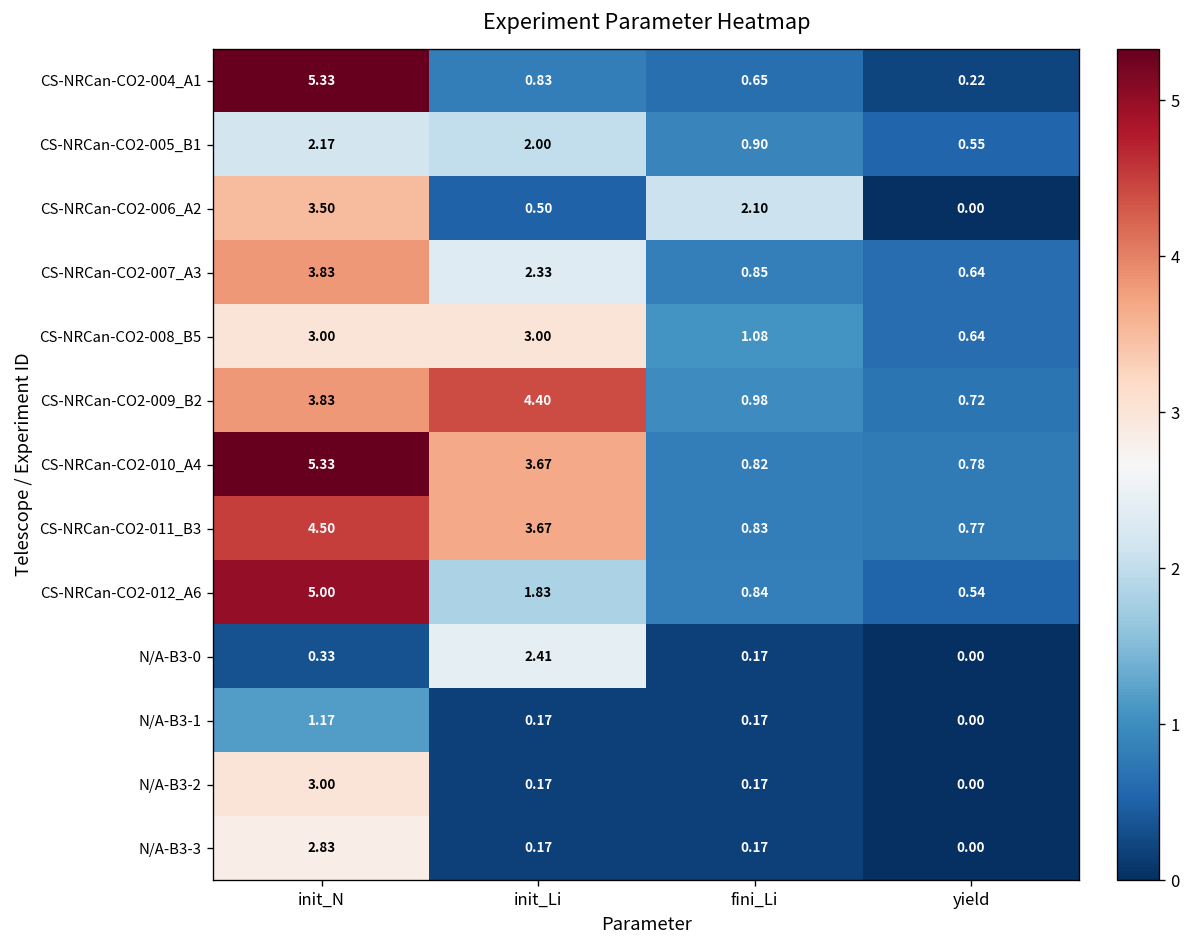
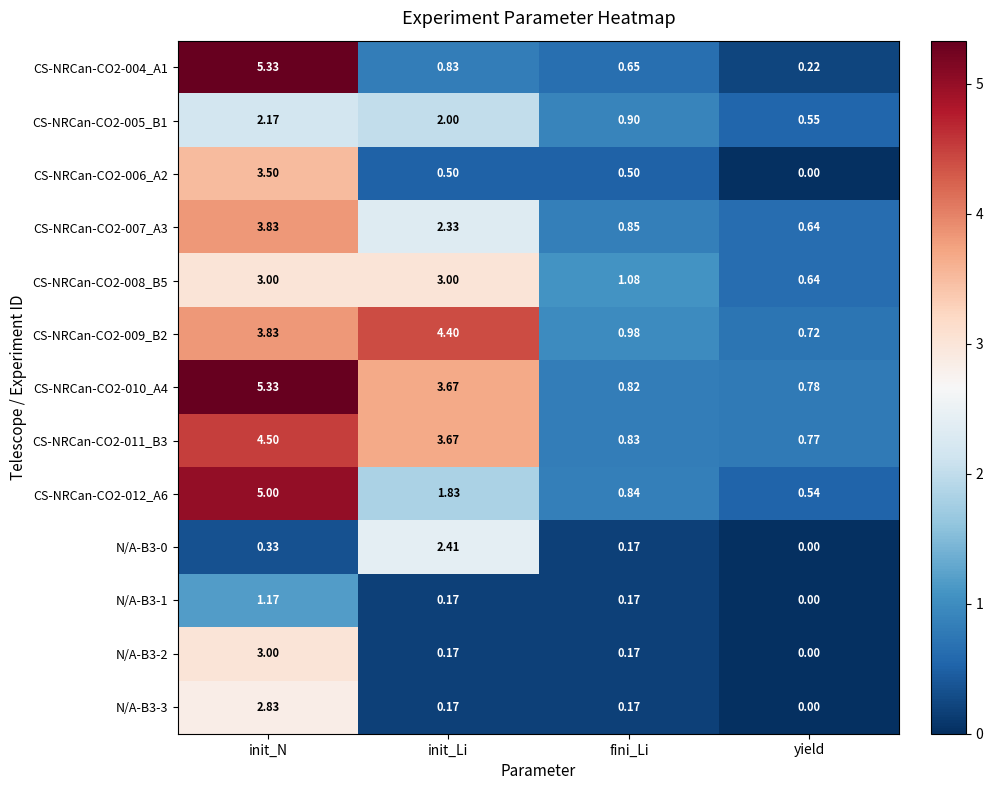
  {
    "CS-NRCan-CO2-004_A1": {
      "init_N": 5.33,
      "init_Li": 0.83,
      "fini_Li": 0.65,
      "yield": 0.22
    },
    "CS-NRCan-CO2-005_B1": {
      "init_N": 2.17,
      "init_Li": 2.00,
      "fini_Li": 0.90,
      "yield": 0.55
    },
    "CS-NRCan-CO2-006_A2": {
      "init_N": 3.50,
      "init_Li": 0.50,
-     "fini_Li": 2.10,
+     "fini_Li": 0.50,
      "yield": 0.00
    },
    "CS-NRCan-CO2-007_A3": {
      "init_N": 3.83,
      "init_Li": 2.33,
      "fini_Li": 0.85,
      "yield": 0.64
    },
    "CS-NRCan-CO2-008_B5": {
      "init_N": 3.00,
      "init_Li": 3.00,
      "fini_Li": 1.08,
      "yield": 0.64
    },
    "CS-NRCan-CO2-009_B2": {
      "init_N": 3.83,
      "init_Li": 4.40,
      "fini_Li": 0.98,
      "yield": 0.72
    },
    "CS-NRCan-CO2-010_A4": {
      "init_N": 5.33,
      "init_Li": 3.67,
      "fini_Li": 0.82,
      "yield": 0.78
    },
    "CS-NRCan-CO2-011_B3": {
      "init_N": 4.50,
      "init_Li": 3.67,
      "fini_Li": 0.83,
      "yield": 0.77
    },
    "CS-NRCan-CO2-012_A6": {
      "init_N": 5.00,
      "init_Li": 1.83,
      "fini_Li": 0.84,
      "yield": 0.54
    },
    "N/A-B3-0": {
      "init_N": 0.33,
      "init_Li": 2.41,
      "fini_Li": 0.17,
      "yield": 0.00
    },
    "N/A-B3-1": {
      "init_N": 1.17,
      "init_Li": 0.17,
      "fini_Li": 0.17,
      "yield": 0.00
    },
    "N/A-B3-2": {
      "init_N": 3.00,
      "init_Li": 0.17,
      "fini_Li": 0.17,
      "yield": 0.00
    },
    "N/A-B3-3": {
      "init_N": 2.83,
      "init_Li": 0.17,
      "fini_Li": 0.17,
      "yield": 0.00
    }
  }
